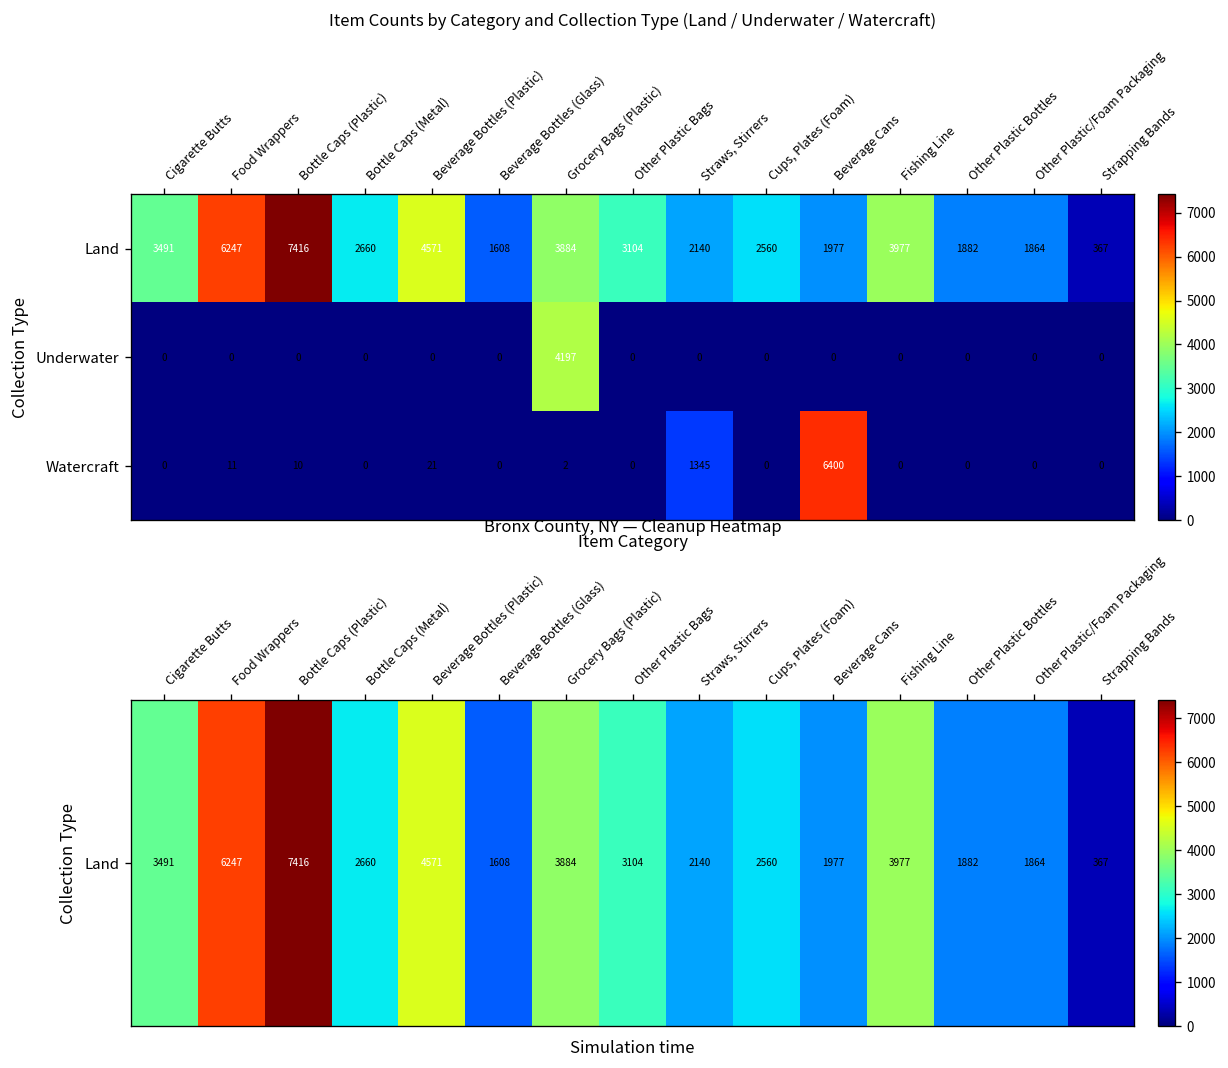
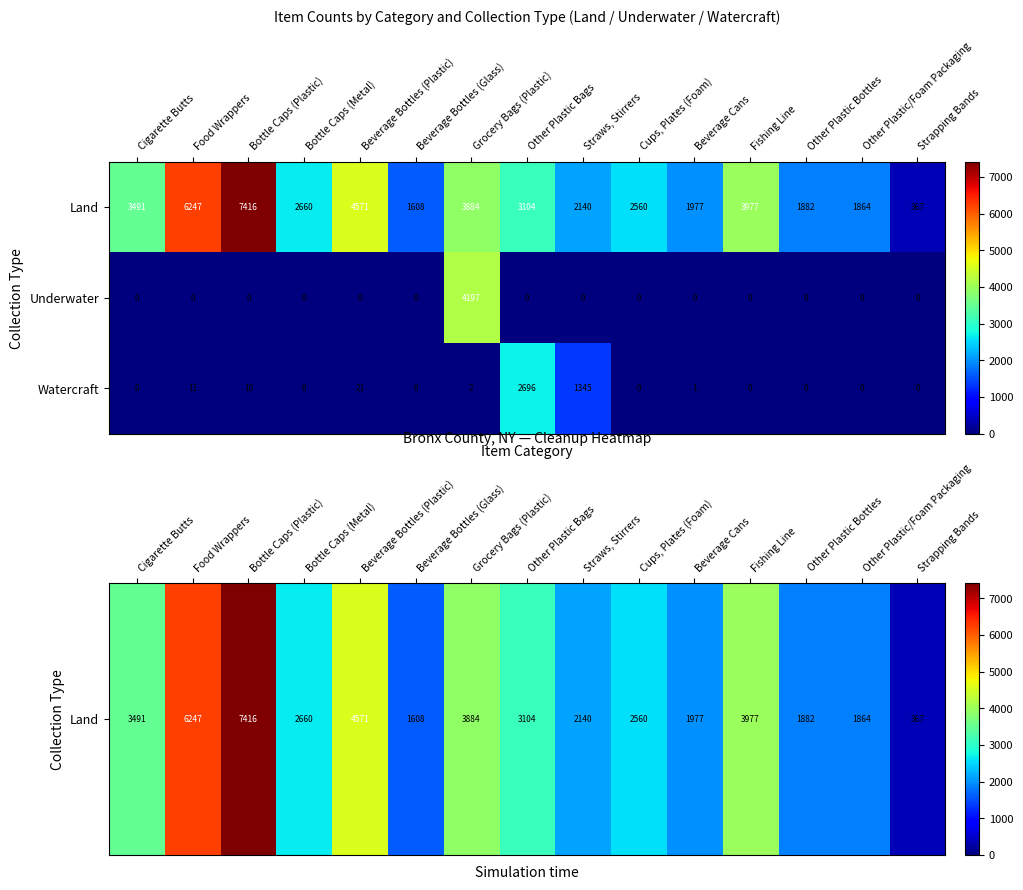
  {
    "Item Counts by Category and Collection Type (Land / Underwater / Watercraft)": {
      "Land": {
        "Cigarette Butts": 3491,
        "Food Wrappers": 6247,
        "Bottle Caps (Plastic)": 7416,
        "Bottle Caps (Metal)": 2660,
        "Beverage Bottles (Plastic)": 4571,
        "Beverage Bottles (Glass)": 1608,
        "Grocery Bags (Plastic)": 3884,
        "Other Plastic Bags": 3104,
        "Straws, Stirrers": 2140,
        "Cups, Plates (Foam)": 2560,
        "Beverage Cans": 1977,
        "Fishing Line": 3977,
        "Other Plastic Bottles": 1882,
        "Other Plastic/Foam Packaging": 1864,
        "Strapping Bands": 367
      },
      "Underwater": {
        "Cigarette Butts": 0,
        "Food Wrappers": 0,
        "Bottle Caps (Plastic)": 0,
        "Bottle Caps (Metal)": 0,
        "Beverage Bottles (Plastic)": 0,
        "Beverage Bottles (Glass)": 0,
        "Grocery Bags (Plastic)": 4197,
        "Other Plastic Bags": 0,
        "Straws, Stirrers": 0,
        "Cups, Plates (Foam)": 0,
        "Beverage Cans": 0,
        "Fishing Line": 0,
        "Other Plastic Bottles": 0,
        "Other Plastic/Foam Packaging": 0,
        "Strapping Bands": 0
      },
      "Watercraft": {
        "Cigarette Butts": 0,
        "Food Wrappers": 11,
        "Bottle Caps (Plastic)": 10,
        "Bottle Caps (Metal)": 0,
        "Beverage Bottles (Plastic)": 21,
        "Beverage Bottles (Glass)": 0,
        "Grocery Bags (Plastic)": 2,
-       "Other Plastic Bags": 0,
+       "Other Plastic Bags": 2696,
        "Straws, Stirrers": 1345,
        "Cups, Plates (Foam)": 0,
-       "Beverage Cans": 6400,
+       "Beverage Cans": 1,
        "Fishing Line": 0,
        "Other Plastic Bottles": 0,
        "Other Plastic/Foam Packaging": 0,
        "Strapping Bands": 0
      }
    },
    "Bronx County, NY — Cleanup Heatmap": {
      "Land": {
        "Cigarette Butts": 3491,
        "Food Wrappers": 6247,
        "Bottle Caps (Plastic)": 7416,
        "Bottle Caps (Metal)": 2660,
        "Beverage Bottles (Plastic)": 4571,
        "Beverage Bottles (Glass)": 1608,
        "Grocery Bags (Plastic)": 3884,
        "Other Plastic Bags": 3104,
        "Straws, Stirrers": 2140,
        "Cups, Plates (Foam)": 2560,
        "Beverage Cans": 1977,
        "Fishing Line": 3977,
        "Other Plastic Bottles": 1882,
        "Other Plastic/Foam Packaging": 1864,
        "Strapping Bands": 367
      }
    }
  }
